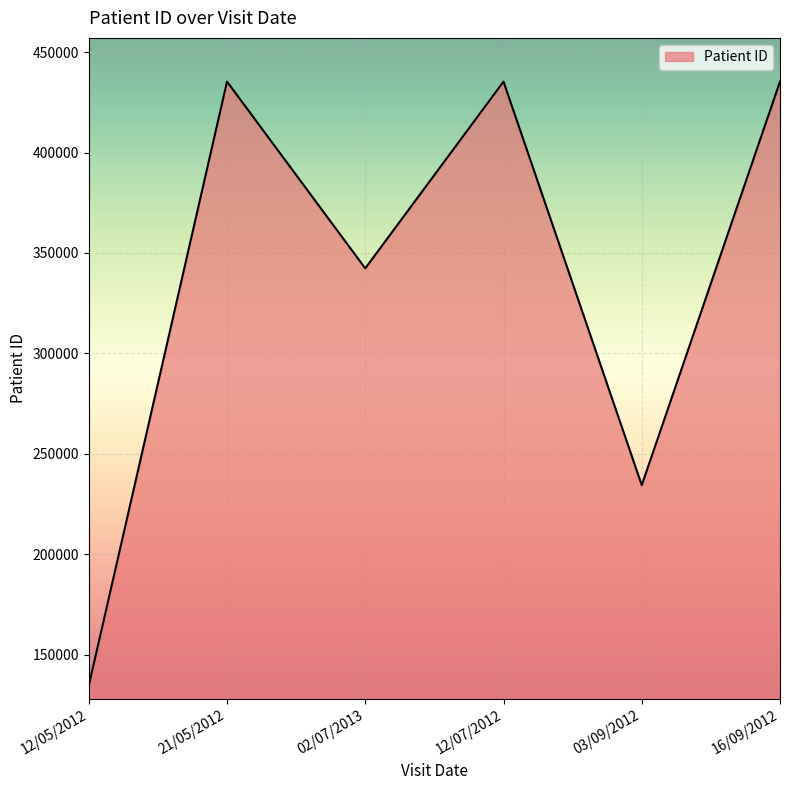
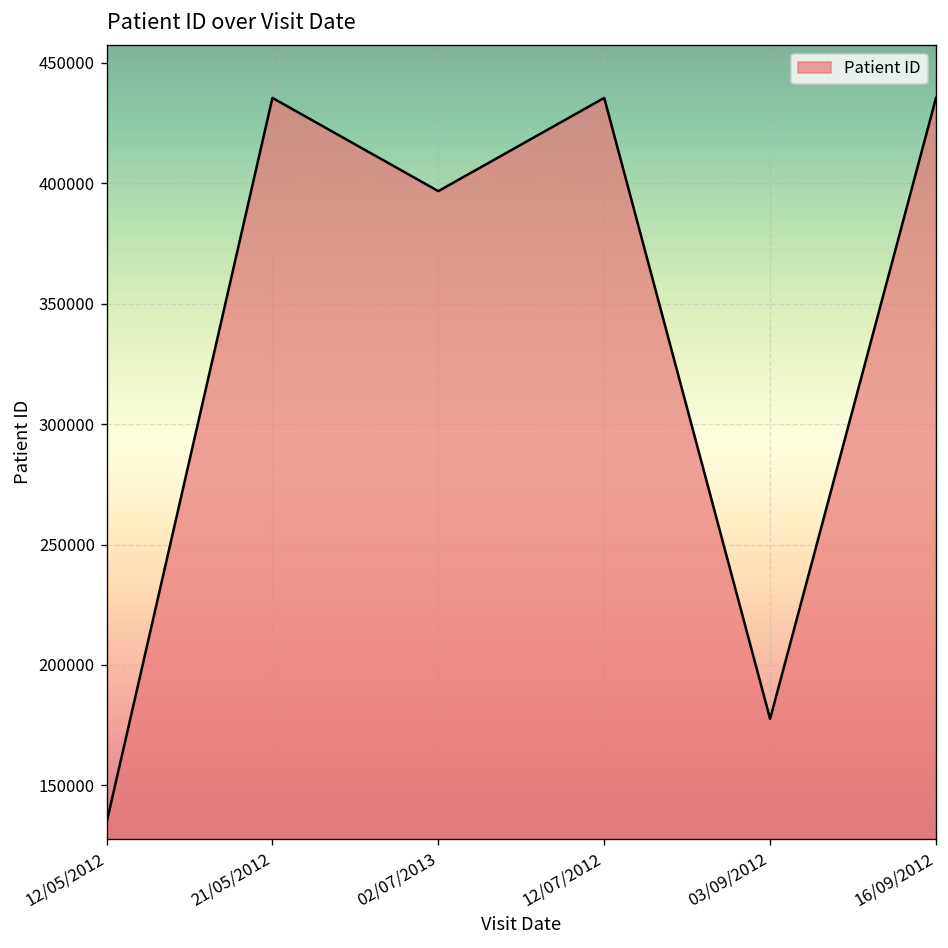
  {
    "12/05/2012": 135000,
    "21/05/2012": 435000,
-   "02/07/2013": 342000,
+   "02/07/2013": 397000,
    "12/07/2012": 435000,
-   "03/09/2012": 234000,
+   "03/09/2012": 178000,
    "16/09/2012": 435000
  }
